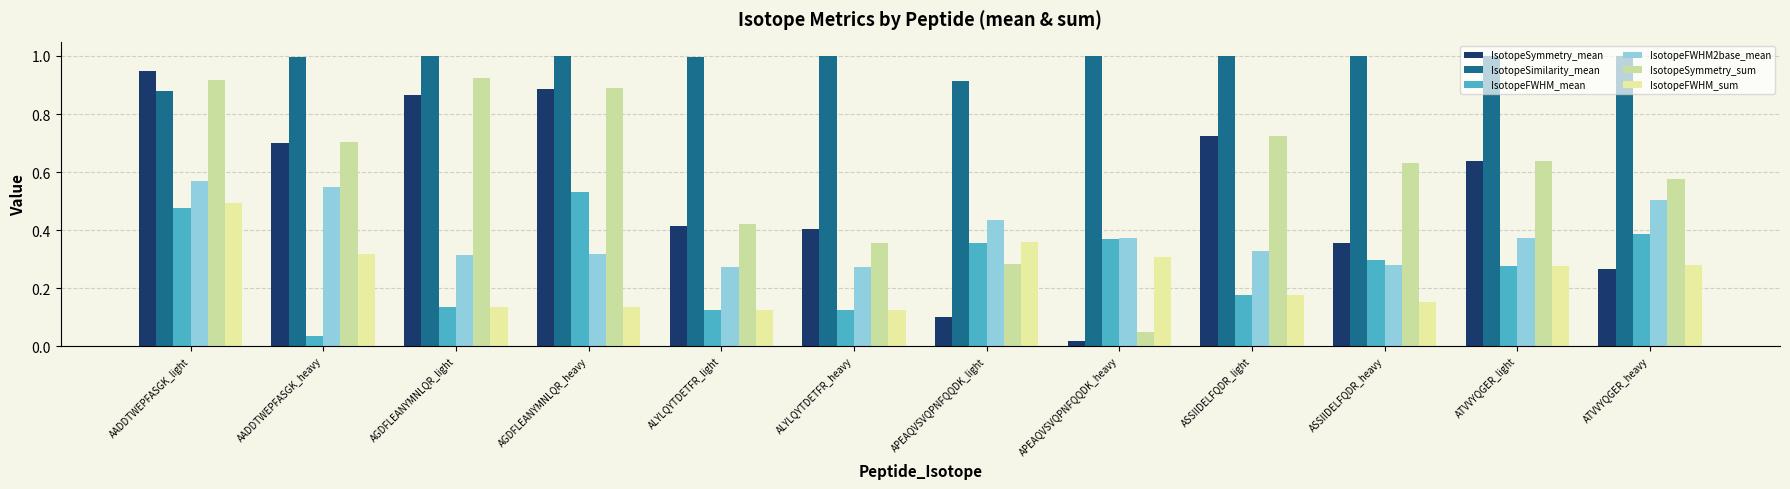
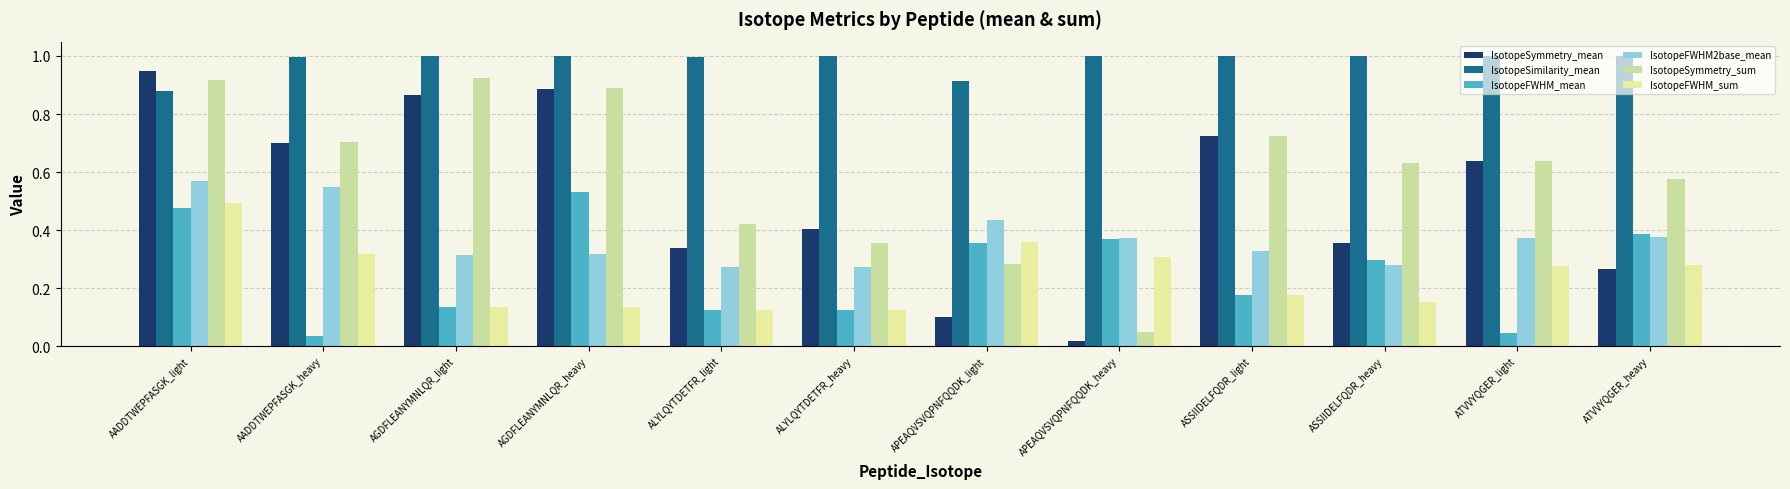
  {
    "IsotopeSymmetry_mean": {
      "AADDTWEPFASGK_light": 0.95,
      "AADDTWEPFASGK_heavy": 0.70,
      "AGDFLEANYMNLQR_light": 0.87,
      "AGDFLEANYMNLQR_heavy": 0.89,
-     "ALYLQYTDETFR_light": 0.42,
+     "ALYLQYTDETFR_light": 0.34,
      "ALYLQYTDETFR_heavy": 0.40,
      "APEAQVSVQPNFQQDK_light": 0.10,
      "APEAQVSVQPNFQQDK_heavy": 0.02,
      "ASSIIDELFQDR_light": 0.72,
      "ASSIIDELFQDR_heavy": 0.36,
      "ATVVYQGER_light": 0.64,
      "ATVVYQGER_heavy": 0.27
    },
    "IsotopeSimilarity_mean": {
      "AADDTWEPFASGK_light": 0.88,
      "AADDTWEPFASGK_heavy": 1.00,
      "AGDFLEANYMNLQR_light": 1.00,
      "AGDFLEANYMNLQR_heavy": 1.00,
      "ALYLQYTDETFR_light": 1.00,
      "ALYLQYTDETFR_heavy": 1.00,
      "APEAQVSVQPNFQQDK_light": 0.92,
      "APEAQVSVQPNFQQDK_heavy": 1.00,
      "ASSIIDELFQDR_light": 1.00,
      "ASSIIDELFQDR_heavy": 1.00
    },
    "IsotopeFWHM_mean": {
      "AADDTWEPFASGK_light": 0.48,
      "AADDTWEPFASGK_heavy": 0.04,
      "AGDFLEANYMNLQR_light": 0.13,
      "AGDFLEANYMNLQR_heavy": 0.53,
      "ALYLQYTDETFR_light": 0.12,
      "ALYLQYTDETFR_heavy": 0.13,
      "APEAQVSVQPNFQQDK_light": 0.36,
      "APEAQVSVQPNFQQDK_heavy": 0.37,
      "ASSIIDELFQDR_light": 0.18,
      "ASSIIDELFQDR_heavy": 0.30,
-     "ATVVYQGER_light": 0.28,
+     "ATVVYQGER_light": 0.04,
      "ATVVYQGER_heavy": 0.39
    },
    "IsotopeFWHM2base_mean": {
      "AADDTWEPFASGK_light": 0.57,
      "AADDTWEPFASGK_heavy": 0.55,
      "AGDFLEANYMNLQR_light": 0.31,
      "AGDFLEANYMNLQR_heavy": 0.32,
      "ALYLQYTDETFR_light": 0.27,
      "ALYLQYTDETFR_heavy": 0.27,
      "APEAQVSVQPNFQQDK_light": 0.43,
      "APEAQVSVQPNFQQDK_heavy": 0.37,
      "ASSIIDELFQDR_light": 0.33,
      "ASSIIDELFQDR_heavy": 0.28,
      "ATVVYQGER_light": 0.37,
-     "ATVVYQGER_heavy": 0.50
+     "ATVVYQGER_heavy": 0.38
    }
  }
